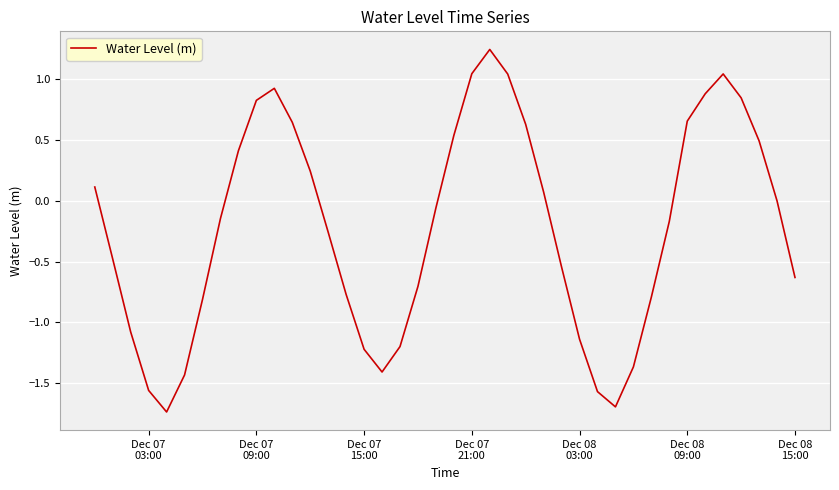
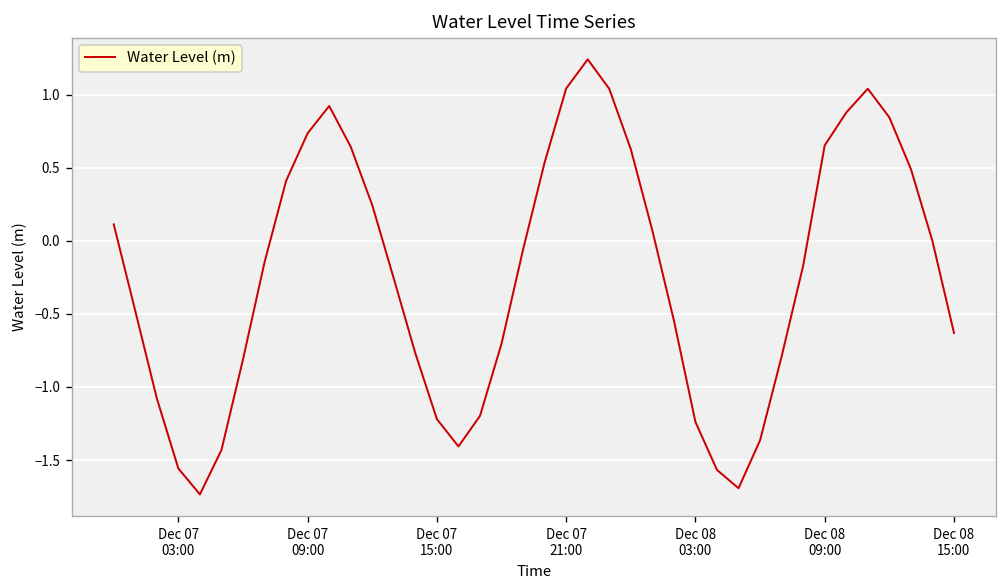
  {
    "Dec 07 03:00": -1.56,
-   "Dec 07 09:00": 0.82,
+   "Dec 07 09:00": 0.74,
    "Dec 07 15:00": -1.22,
    "Dec 07 21:00": 1.04,
-   "Dec 08 03:00": -1.14,
+   "Dec 08 03:00": -1.24,
    "Dec 08 09:00": 0.65,
    "Dec 08 15:00": -0.63
  }
